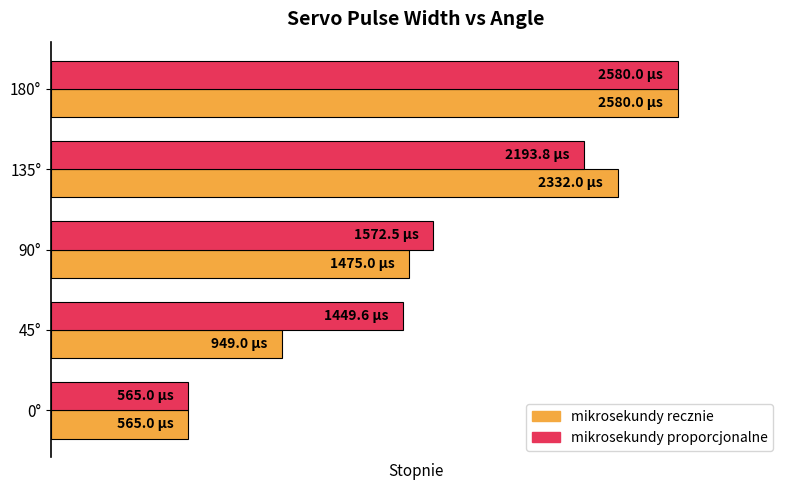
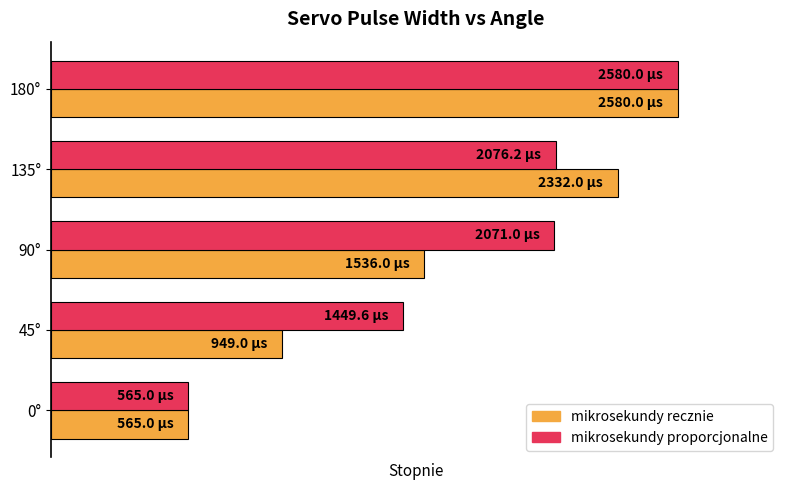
  {
    "mikrosekundy recznie": {
-     "90°": 1475.0
+     "90°": 1536.0
    },
    "mikrosekundy proporcjonalne": {
-     "135°": 2193.8,
-     "90°": 1572.5
+     "135°": 2076.2,
+     "90°": 2071.0
    }
  }
